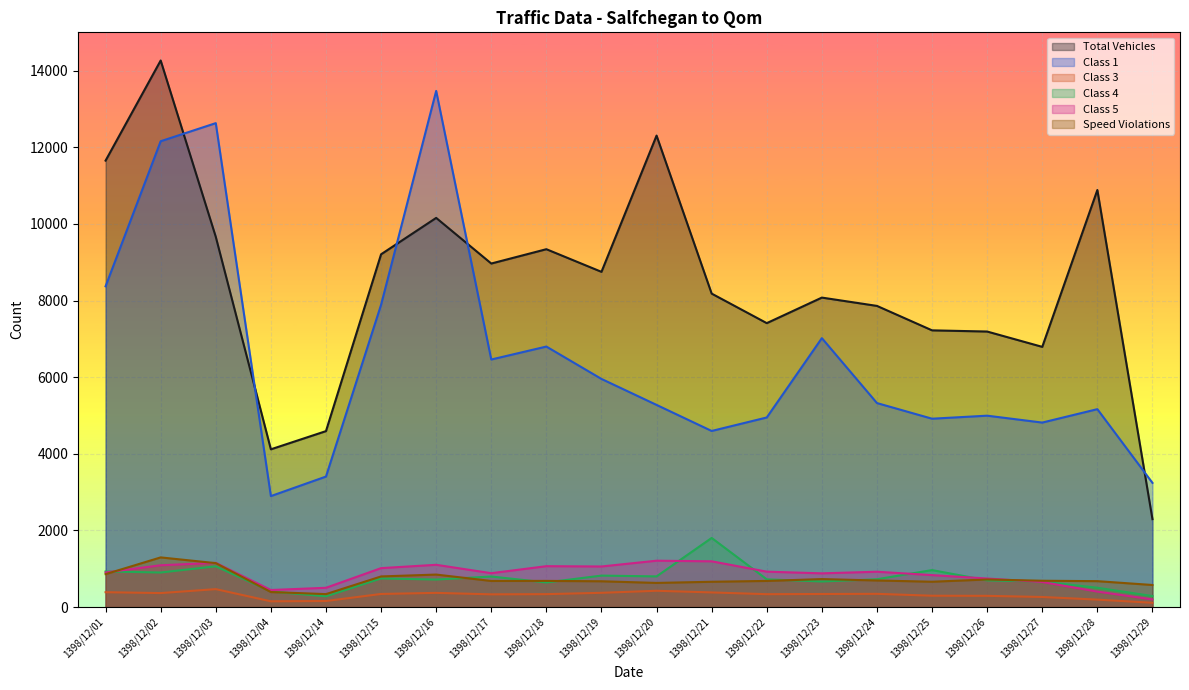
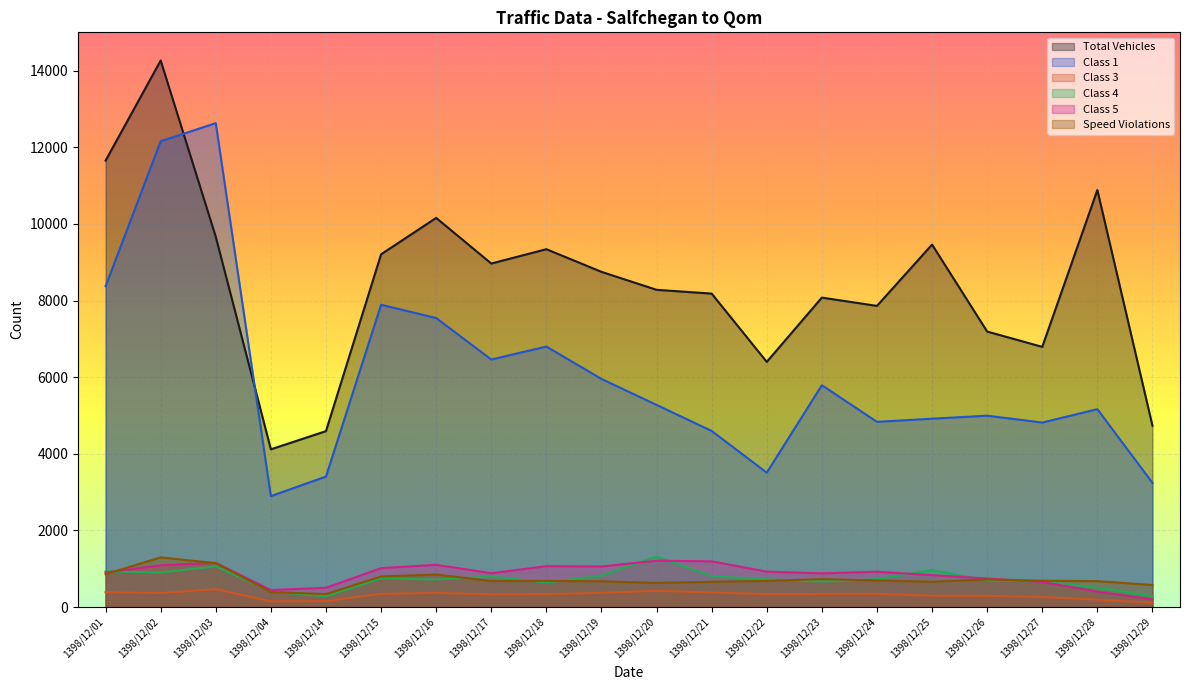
  {
    "Total Vehicles": {
      "1398/12/01": 11700,
      "1398/12/02": 14300,
      "1398/12/03": 9700,
      "1398/12/04": 4100,
      "1398/12/14": 4600,
      "1398/12/15": 9200,
      "1398/12/16": 10200,
      "1398/12/17": 9000,
      "1398/12/18": 9300,
      "1398/12/19": 8700,
-     "1398/12/20": 12300,
+     "1398/12/20": 8300,
      "1398/12/21": 8200,
-     "1398/12/22": 7400,
+     "1398/12/22": 6400,
      "1398/12/23": 8100,
      "1398/12/24": 7900,
-     "1398/12/25": 7200,
+     "1398/12/25": 9500,
      "1398/12/26": 7200,
      "1398/12/27": 6800,
      "1398/12/28": 10900,
-     "1398/12/29": 2300
+     "1398/12/29": 4700
    },
    "Class 1": {
      "1398/12/01": 8400,
      "1398/12/02": 12200,
      "1398/12/03": 12600,
      "1398/12/04": 2900,
      "1398/12/14": 3400,
      "1398/12/15": 7900,
-     "1398/12/16": 13500,
+     "1398/12/16": 7500,
      "1398/12/17": 6500,
      "1398/12/18": 6800,
      "1398/12/19": 6000,
      "1398/12/20": 5300,
      "1398/12/21": 4600,
-     "1398/12/22": 4900,
-     "1398/12/23": 7000,
-     "1398/12/24": 5300,
+     "1398/12/22": 3500,
+     "1398/12/23": 5800,
+     "1398/12/24": 4800,
      "1398/12/25": 4900,
      "1398/12/26": 5000,
      "1398/12/27": 4800,
      "1398/12/28": 5200,
      "1398/12/29": 3200
    },
    "Class 4": {
      "1398/12/02": 900,
      "1398/12/03": 1100,
      "1398/12/16": 700,
      "1398/12/17": 800,
      "1398/12/19": 800,
-     "1398/12/20": 800,
-     "1398/12/21": 1800,
+     "1398/12/20": 1300,
+     "1398/12/21": 800,
      "1398/12/25": 1000,
      "1398/12/28": 500,
      "1398/12/29": 300
    }
  }
